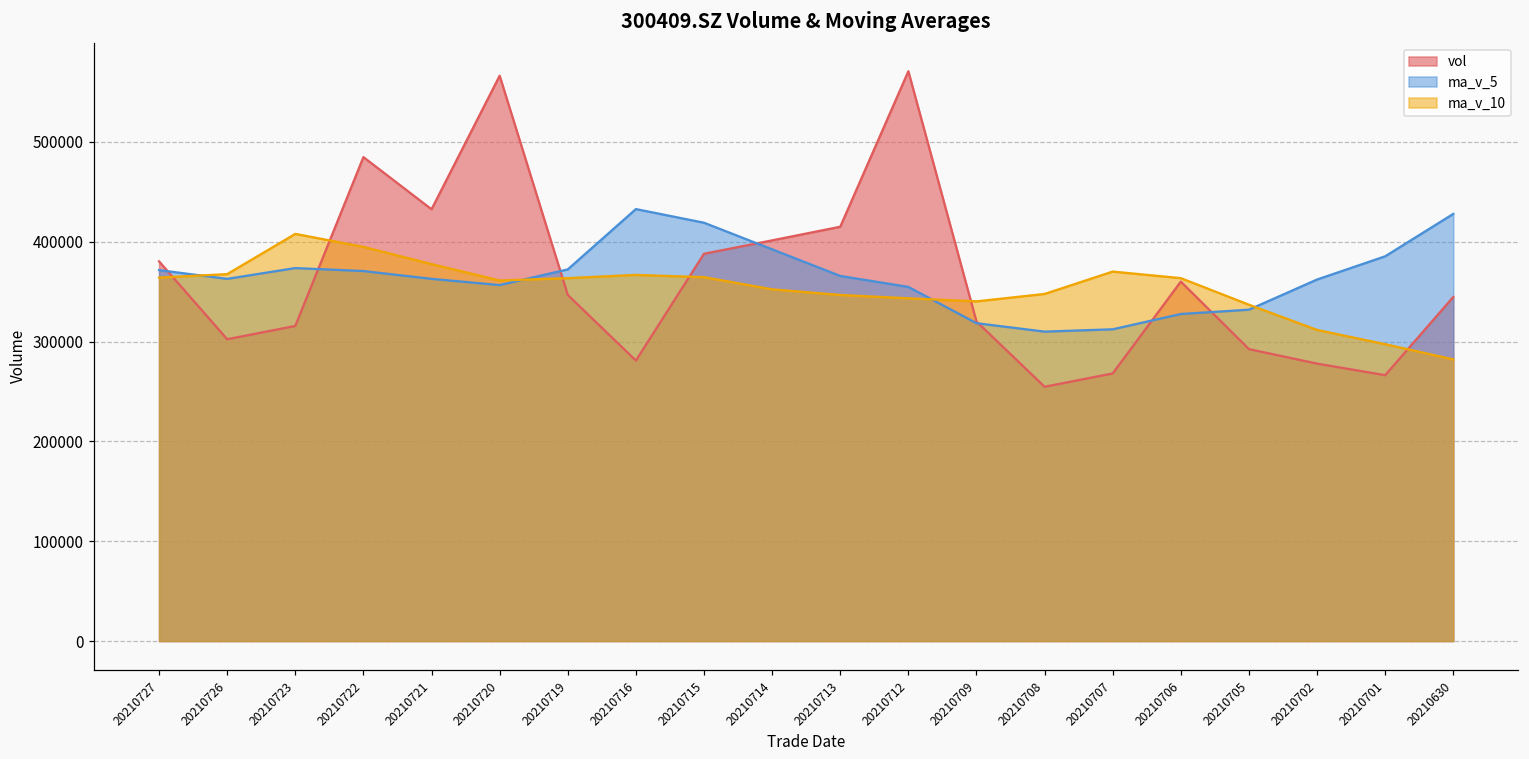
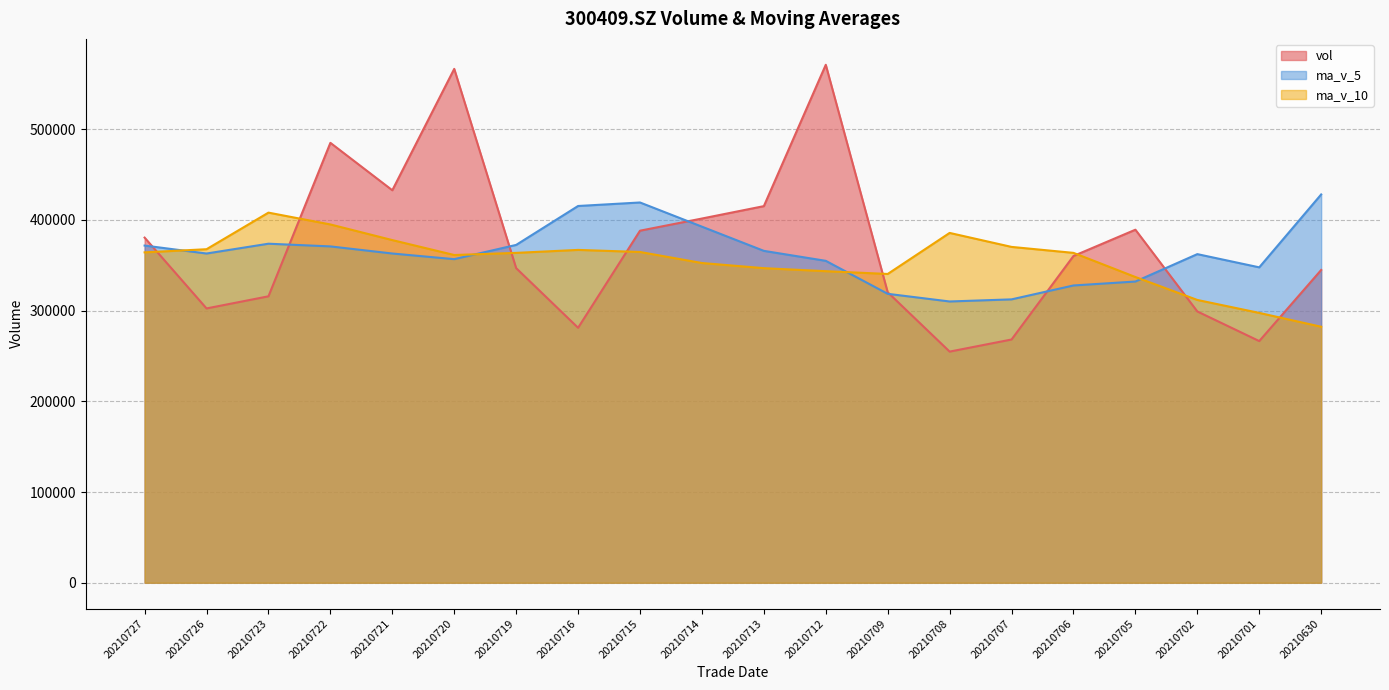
  {
    "vol": {
      "20210727": 380000,
      "20210726": 300000,
      "20210723": 320000,
      "20210722": 480000,
      "20210721": 430000,
      "20210720": 570000,
      "20210719": 350000,
      "20210716": 280000,
      "20210715": 390000,
      "20210714": 400000,
      "20210713": 420000,
      "20210712": 570000,
      "20210708": 250000,
      "20210707": 270000,
      "20210706": 360000,
-     "20210705": 290000,
-     "20210702": 280000,
+     "20210705": 390000,
+     "20210702": 300000,
      "20210701": 270000,
      "20210630": 340000
    },
    "ma_v_5": {
      "20210727": 370000,
      "20210726": 360000,
      "20210723": 370000,
      "20210722": 370000,
      "20210721": 360000,
      "20210720": 360000,
      "20210719": 370000,
-     "20210716": 430000,
+     "20210716": 420000,
      "20210715": 420000,
      "20210714": 390000,
      "20210713": 370000,
      "20210712": 350000,
      "20210708": 310000,
      "20210707": 310000,
      "20210706": 330000,
      "20210705": 330000,
      "20210702": 360000,
-     "20210701": 390000,
+     "20210701": 350000,
      "20210630": 430000
    },
    "ma_v_10": {
      "20210727": 360000,
      "20210726": 370000,
      "20210723": 410000,
      "20210722": 390000,
      "20210721": 380000,
      "20210720": 360000,
      "20210719": 360000,
      "20210716": 370000,
      "20210715": 360000,
      "20210714": 350000,
      "20210713": 350000,
      "20210712": 340000,
      "20210709": 340000,
-     "20210708": 350000,
+     "20210708": 390000,
      "20210707": 370000,
      "20210706": 360000,
      "20210705": 340000,
      "20210702": 310000,
      "20210701": 300000,
      "20210630": 280000
    }
  }
